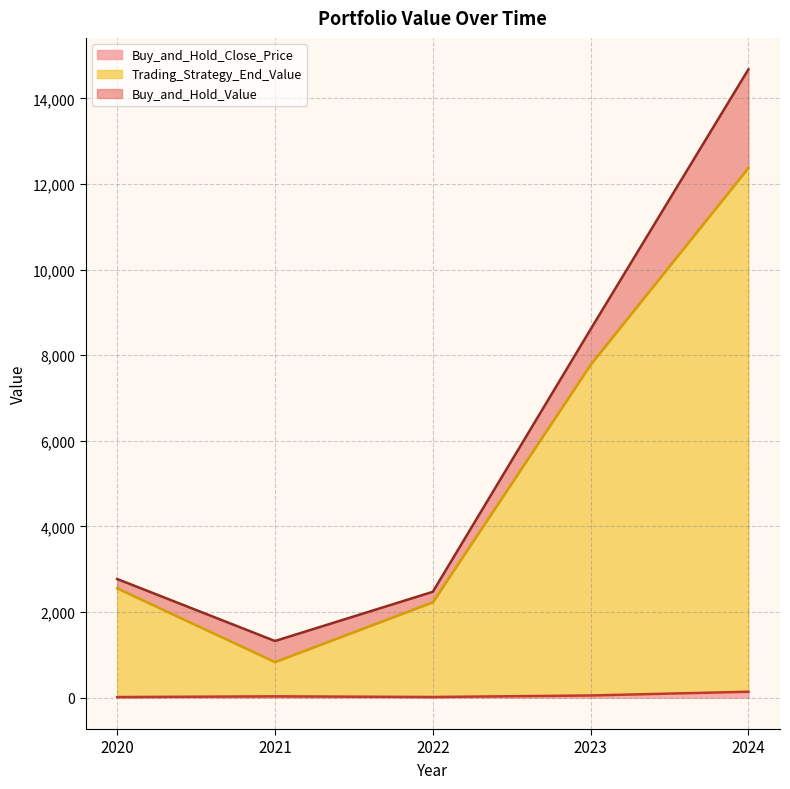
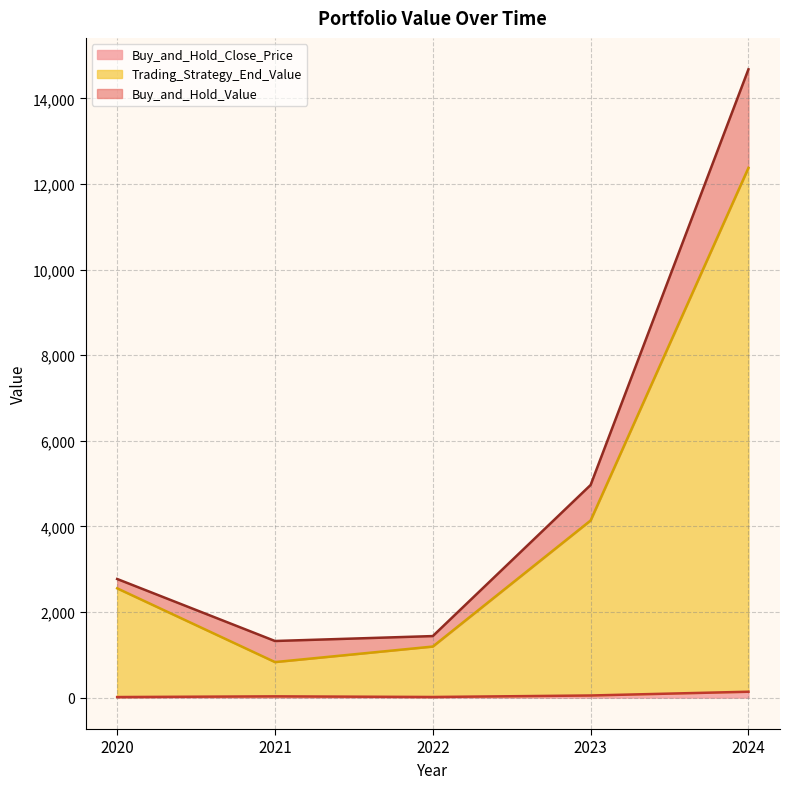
  {
    "Trading_Strategy_End_Value": {
      "2020": "2,500",
      "2021": "800",
-     "2022": "2,200",
-     "2023": "7,700",
+     "2022": "1,200",
+     "2023": "4,100",
      "2024": "12,200"
    }
  }
